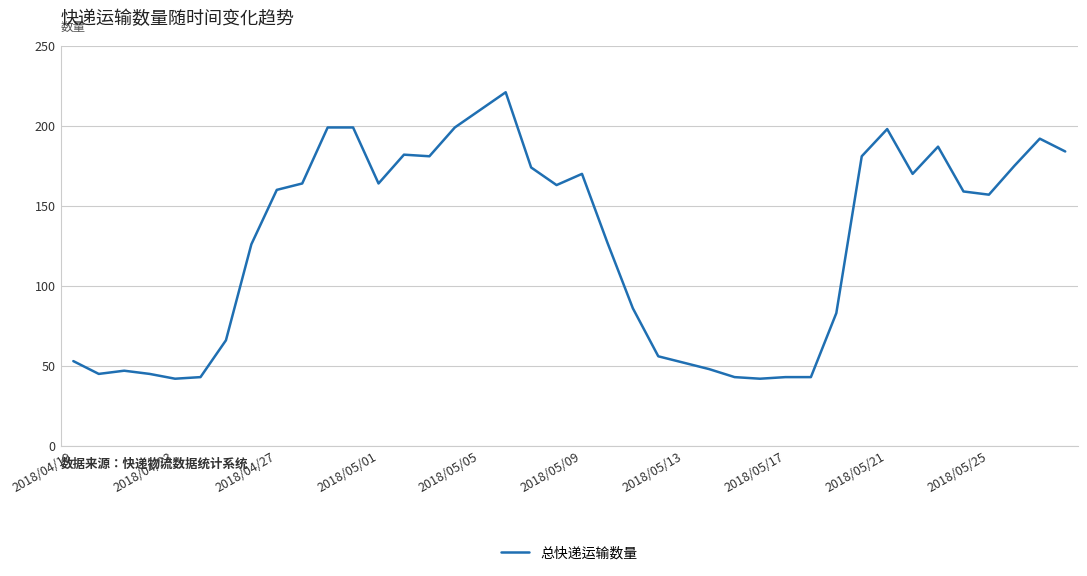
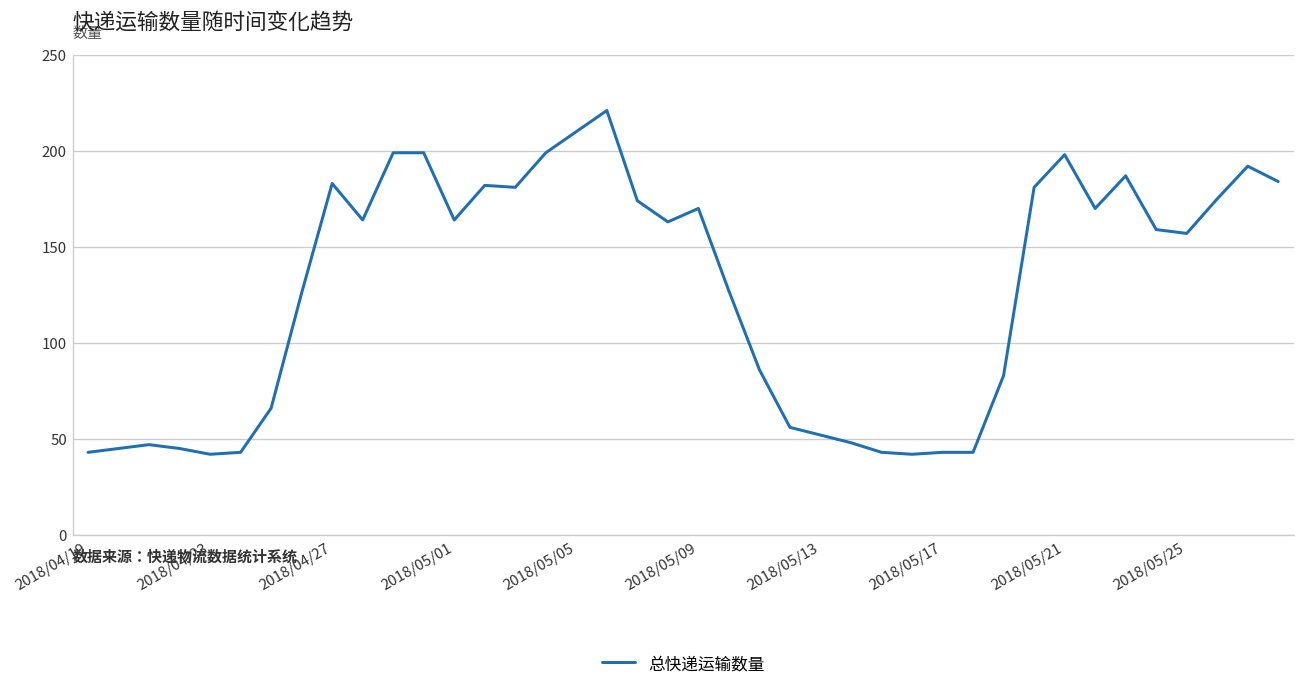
  {
-   "2018/04/19": 53,
+   "2018/04/19": 43,
    "2018/04/23": 42,
-   "2018/04/27": 160,
+   "2018/04/27": 183,
    "2018/05/01": 164,
    "2018/05/05": 210,
    "2018/05/09": 170,
    "2018/05/13": 52,
    "2018/05/17": 43,
    "2018/05/21": 198,
    "2018/05/25": 157
  }
